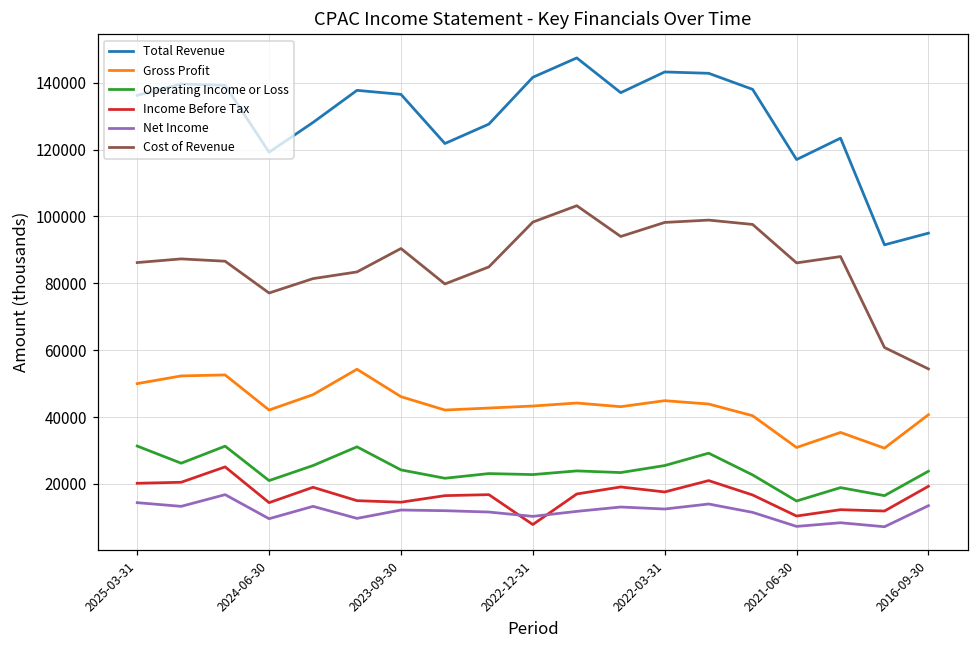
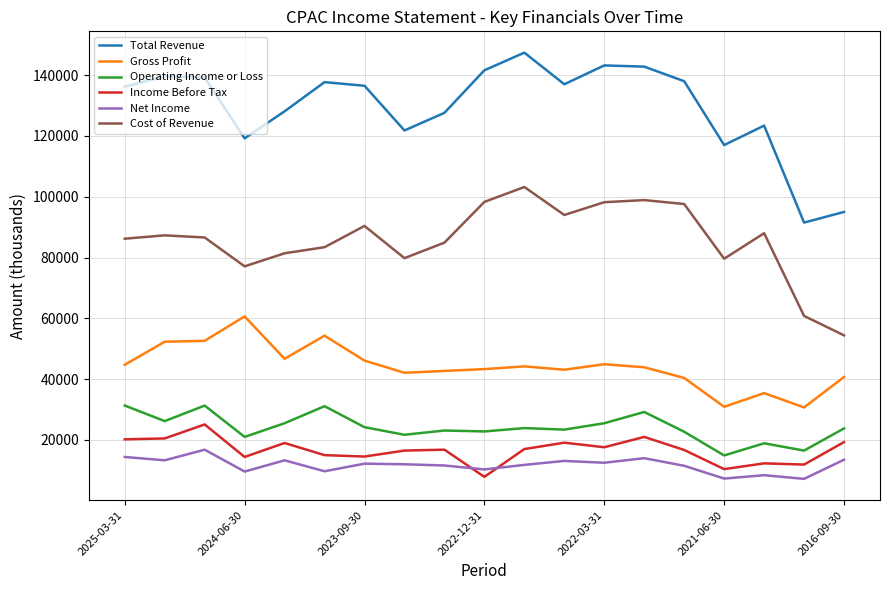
  {
    "Total Revenue": {
      "2024-06-30": 119000,
      "2023-09-30": 137000,
      "2022-12-31": 142000,
      "2022-03-31": 143000,
      "2021-06-30": 117000,
      "2016-09-30": 95000
    },
    "Gross Profit": {
-     "2025-03-31": 50000,
-     "2024-06-30": 42000,
+     "2025-03-31": 45000,
+     "2024-06-30": 61000,
      "2023-09-30": 46000,
      "2022-12-31": 43000,
      "2022-03-31": 45000,
      "2021-06-30": 31000,
      "2016-09-30": 41000
    },
    "Operating Income or Loss": {
      "2025-03-31": 31000,
      "2024-06-30": 21000,
      "2023-09-30": 24000,
      "2022-12-31": 23000,
      "2022-03-31": 26000,
      "2021-06-30": 15000,
      "2016-09-30": 24000
    },
    "Income Before Tax": {
      "2025-03-31": 20000,
      "2024-06-30": 14000,
      "2023-09-30": 15000,
      "2022-12-31": 8000,
      "2022-03-31": 18000,
      "2021-06-30": 10000,
      "2016-09-30": 19000
    },
    "Net Income": {
      "2025-03-31": 14000,
      "2024-06-30": 10000,
      "2023-09-30": 12000,
      "2022-12-31": 10000,
      "2022-03-31": 13000,
      "2021-06-30": 7000,
      "2016-09-30": 14000
    },
    "Cost of Revenue": {
      "2025-03-31": 86000,
      "2024-06-30": 77000,
      "2023-09-30": 90000,
      "2022-12-31": 98000,
      "2022-03-31": 98000,
-     "2021-06-30": 86000,
+     "2021-06-30": 80000,
      "2016-09-30": 54000
    }
  }
